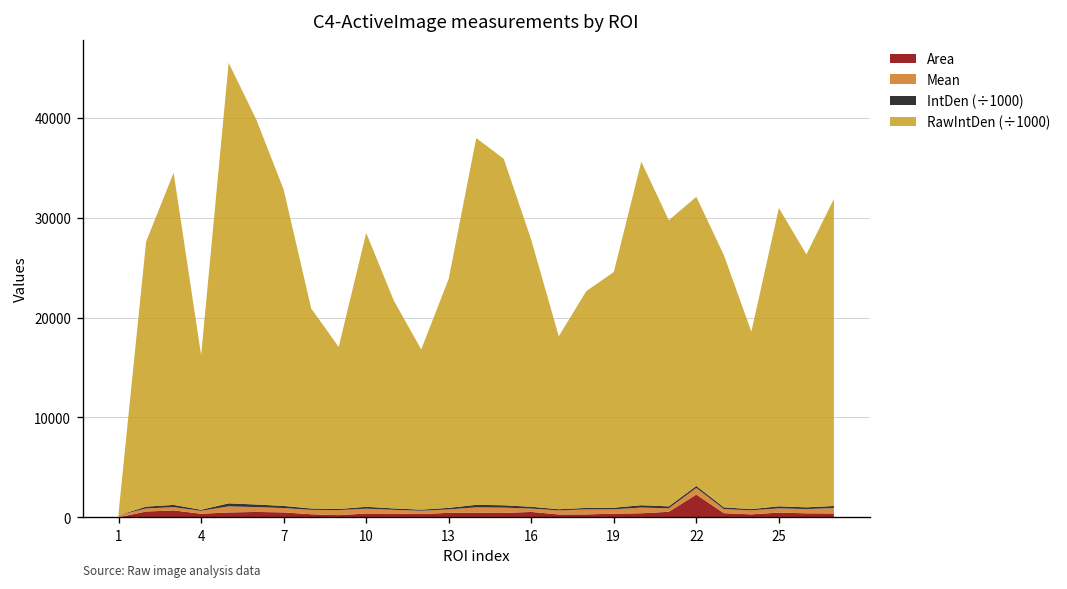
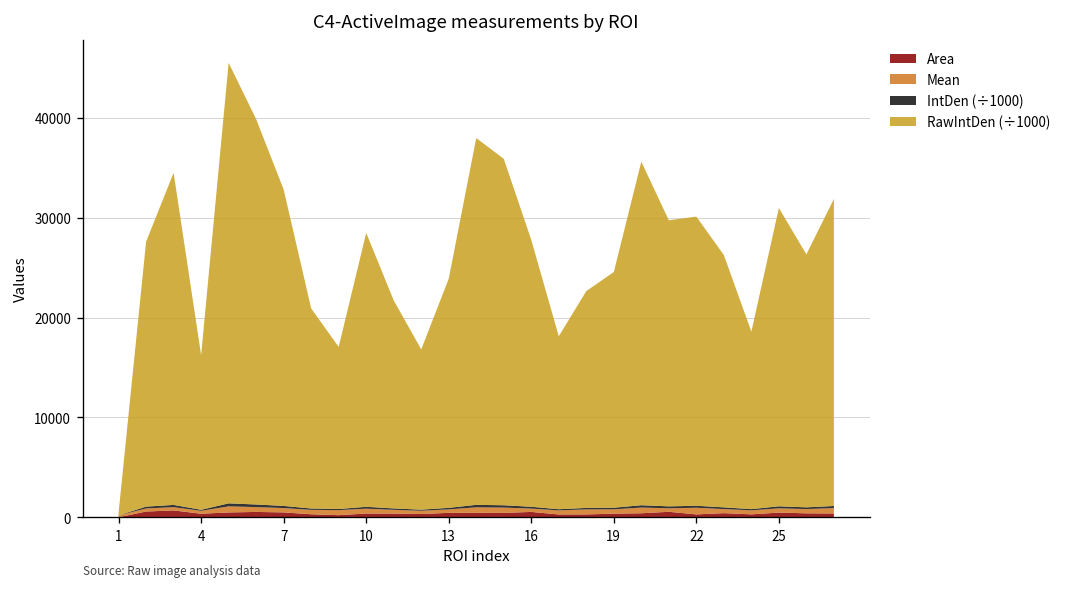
  {
    "Area": {
      "7": 0,
      "10": 0,
      "13": 0,
      "16": 1000,
      "19": 0,
-     "22": 2000,
+     "22": 0,
      "25": 0
    }
  }
